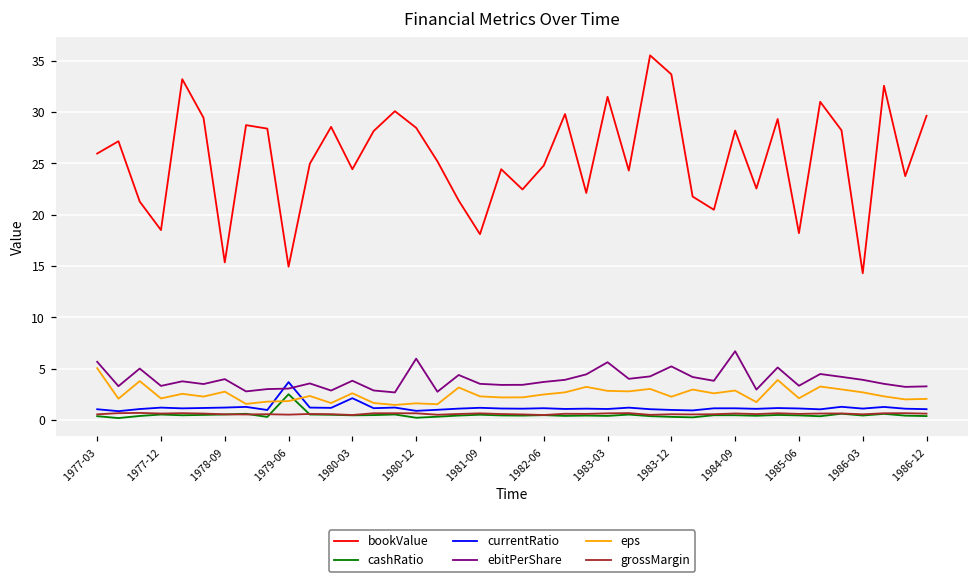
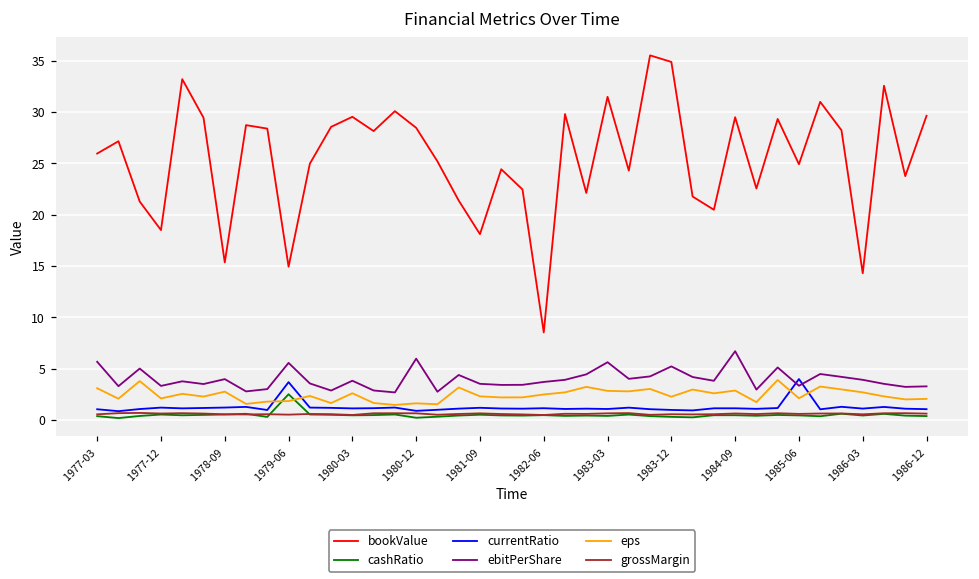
  {
    "bookValue": {
      "1977-03": 26,
      "1977-12": 19,
      "1978-09": 15,
      "1979-06": 15,
-     "1980-03": 24,
+     "1980-03": 30,
      "1980-12": 28,
      "1981-09": 18,
-     "1982-06": 25,
+     "1982-06": 9,
      "1983-03": 31,
-     "1983-12": 34,
-     "1984-09": 28,
-     "1985-06": 18,
+     "1983-12": 35,
+     "1984-09": 30,
+     "1985-06": 25,
      "1986-03": 14,
      "1986-12": 30
    },
    "cashRatio": {
      "1979-06": 2,
      "1980-12": 0
    },
    "currentRatio": {
      "1977-03": 1,
      "1977-12": 1,
      "1978-09": 1,
      "1979-06": 4,
-     "1980-03": 2,
+     "1980-03": 1,
      "1981-09": 1,
      "1982-06": 1,
      "1983-03": 1,
      "1983-12": 1,
      "1984-09": 1,
-     "1985-06": 1,
+     "1985-06": 4,
      "1986-03": 1,
      "1986-12": 1
    },
    "ebitPerShare": {
      "1977-03": 6,
      "1977-12": 3,
      "1978-09": 4,
-     "1979-06": 3,
+     "1979-06": 6,
      "1980-03": 4,
      "1980-12": 6,
      "1981-09": 4,
      "1982-06": 4,
      "1983-03": 6,
      "1983-12": 5,
      "1984-09": 7,
      "1985-06": 3,
      "1986-03": 4,
      "1986-12": 3
    },
    "eps": {
-     "1977-03": 5,
+     "1977-03": 3,
      "1977-12": 2,
      "1978-09": 3,
      "1979-06": 2,
      "1980-03": 3,
      "1980-12": 2,
      "1981-09": 2,
      "1982-06": 2,
      "1983-03": 3,
      "1983-12": 2,
      "1984-09": 3,
      "1985-06": 2,
      "1986-03": 3,
      "1986-12": 2
    },
    "grossMargin": {
      "1979-06": 1
    }
  }
